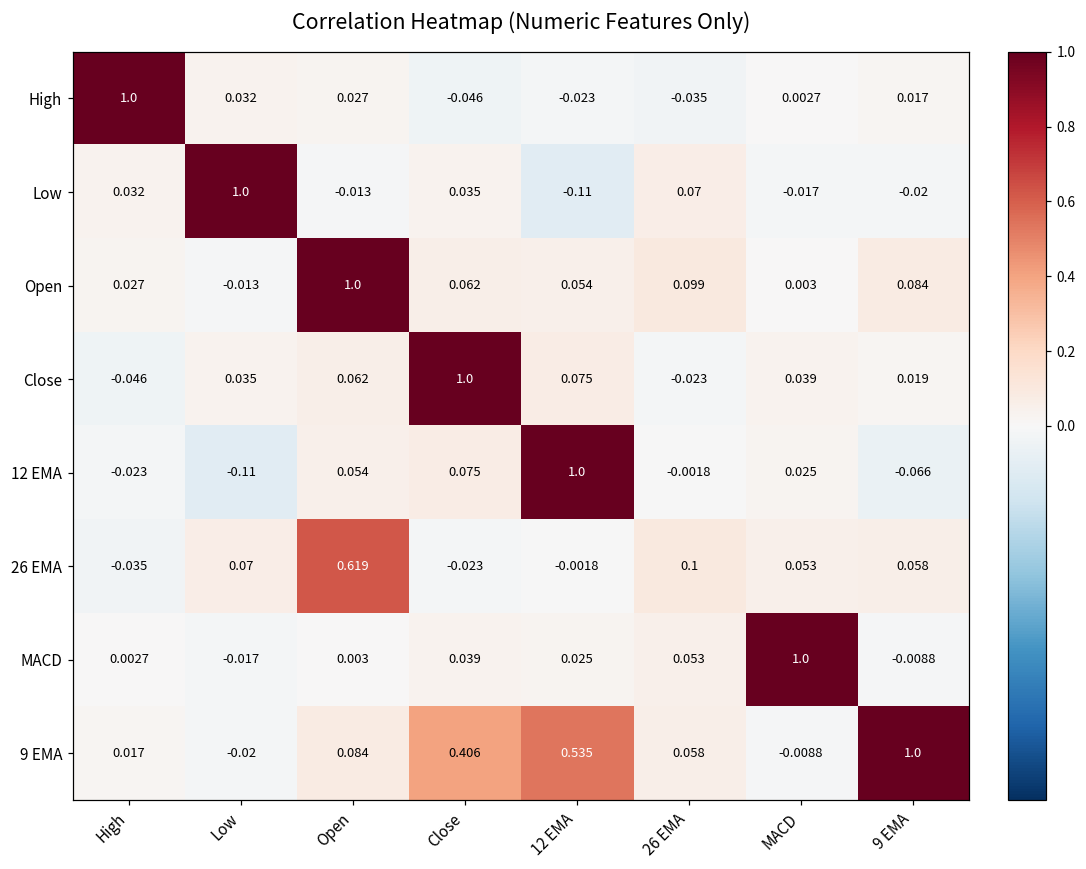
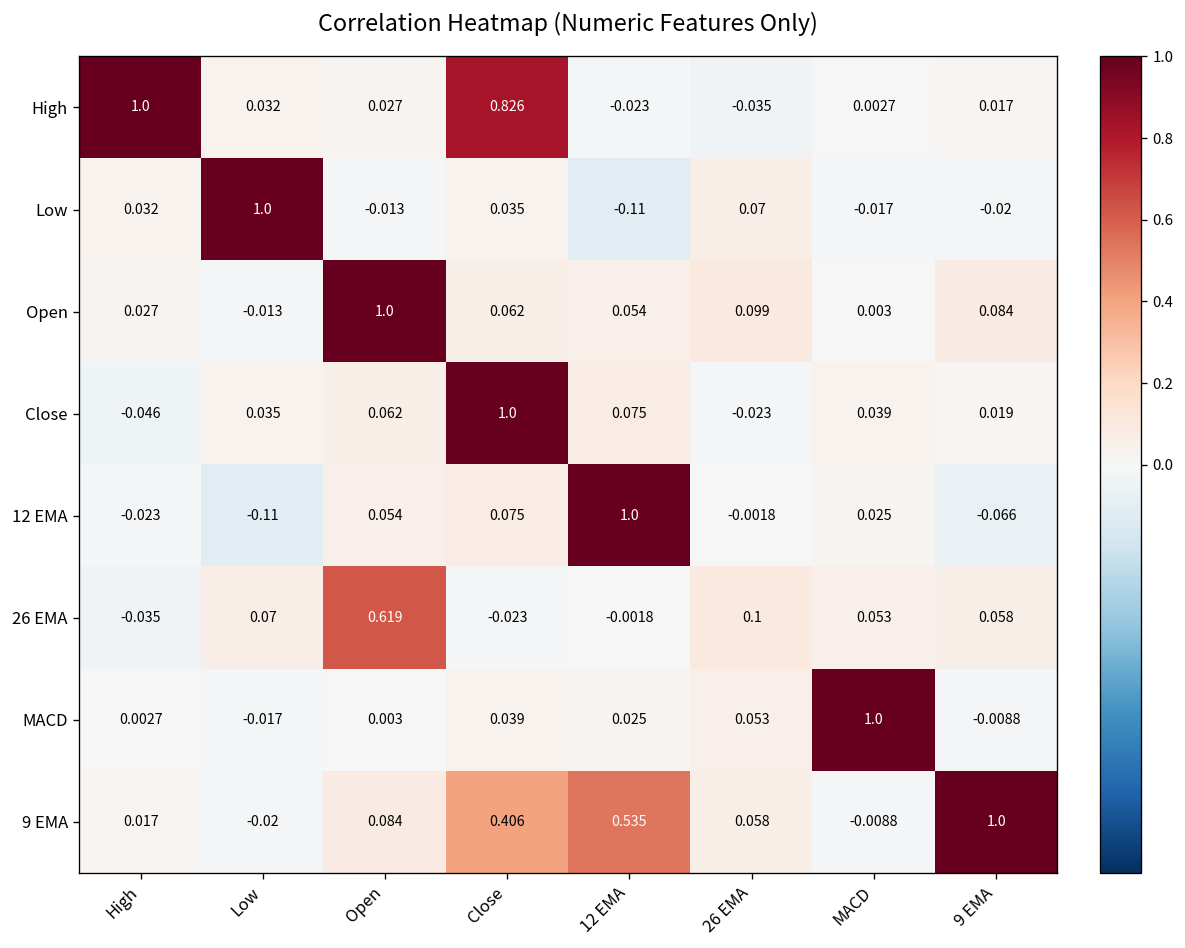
  {
    "High": {
      "High": 1.0,
      "Low": 0.032,
      "Open": 0.027,
-     "Close": -0.046,
+     "Close": 0.826,
      "12 EMA": -0.023,
      "26 EMA": -0.035,
      "MACD": 0.0027,
      "9 EMA": 0.017
    },
    "Low": {
      "High": 0.032,
      "Low": 1.0,
      "Open": -0.013,
      "Close": 0.035,
      "12 EMA": -0.11,
      "26 EMA": 0.07,
      "MACD": -0.017,
      "9 EMA": -0.02
    },
    "Open": {
      "High": 0.027,
      "Low": -0.013,
      "Open": 1.0,
      "Close": 0.062,
      "12 EMA": 0.054,
      "26 EMA": 0.099,
      "MACD": 0.003,
      "9 EMA": 0.084
    },
    "Close": {
      "High": -0.046,
      "Low": 0.035,
      "Open": 0.062,
      "Close": 1.0,
      "12 EMA": 0.075,
      "26 EMA": -0.023,
      "MACD": 0.039,
      "9 EMA": 0.019
    },
    "12 EMA": {
      "High": -0.023,
      "Low": -0.11,
      "Open": 0.054,
      "Close": 0.075,
      "12 EMA": 1.0,
      "26 EMA": -0.0018,
      "MACD": 0.025,
      "9 EMA": -0.066
    },
    "26 EMA": {
      "High": -0.035,
      "Low": 0.07,
      "Open": 0.619,
      "Close": -0.023,
      "12 EMA": -0.0018,
      "26 EMA": 0.1,
      "MACD": 0.053,
      "9 EMA": 0.058
    },
    "MACD": {
      "High": 0.0027,
      "Low": -0.017,
      "Open": 0.003,
      "Close": 0.039,
      "12 EMA": 0.025,
      "26 EMA": 0.053,
      "MACD": 1.0,
      "9 EMA": -0.0088
    },
    "9 EMA": {
      "High": 0.017,
      "Low": -0.02,
      "Open": 0.084,
      "Close": 0.406,
      "12 EMA": 0.535,
      "26 EMA": 0.058,
      "MACD": -0.0088,
      "9 EMA": 1.0
    }
  }
